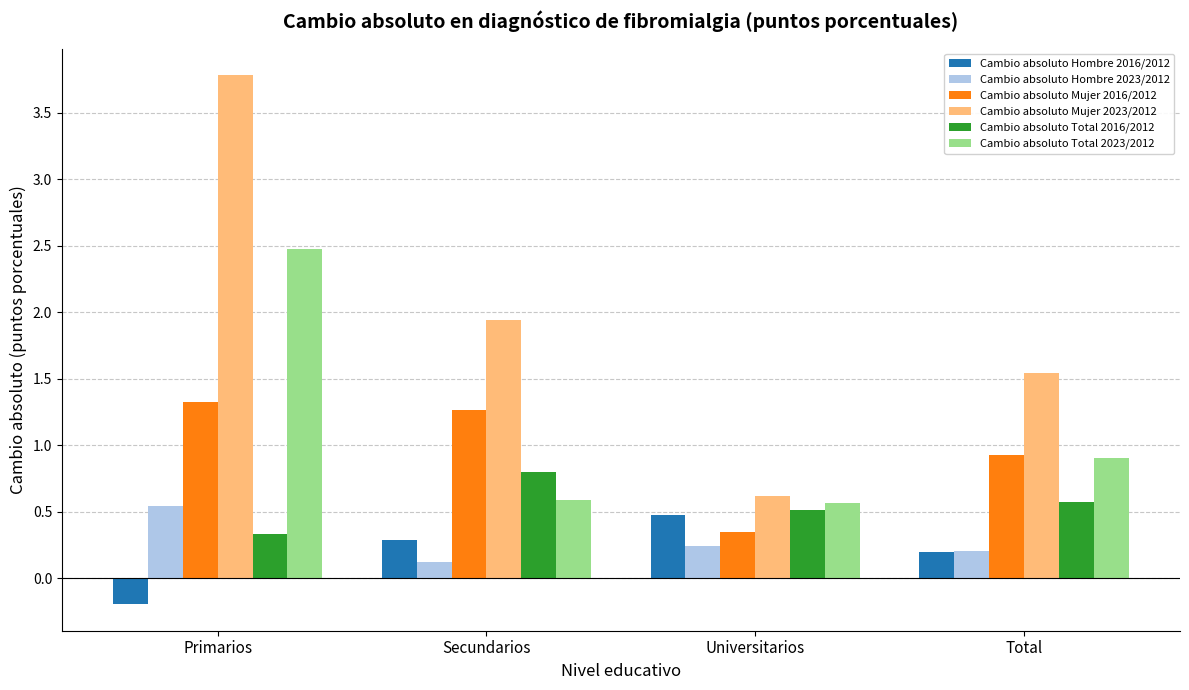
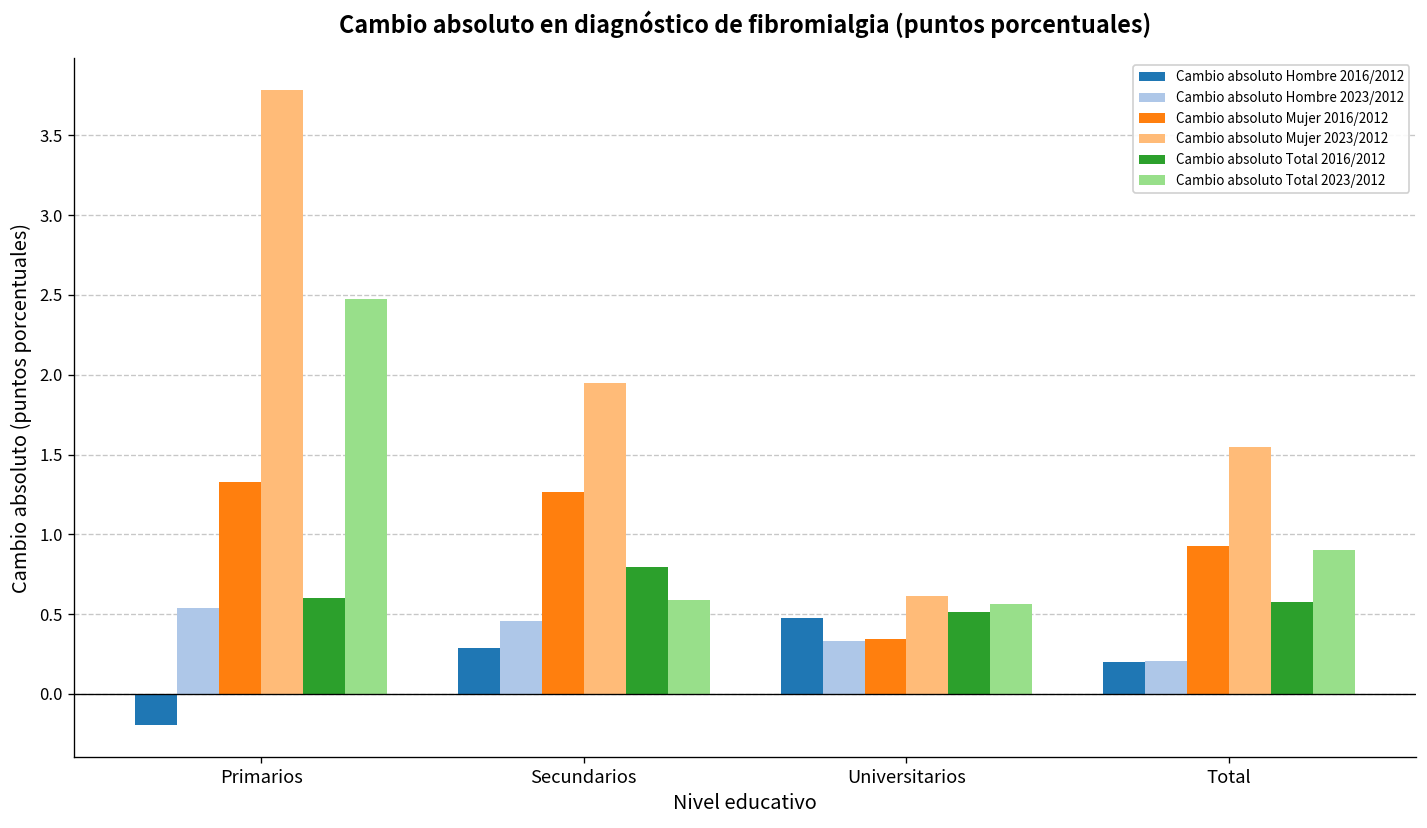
  {
    "Cambio absoluto Hombre 2016/2012": {
      "Primarios": -0.20,
      "Secundarios": 0.29,
      "Universitarios": 0.48,
      "Total": 0.20
    },
    "Cambio absoluto Hombre 2023/2012": {
      "Primarios": 0.54,
-     "Secundarios": 0.12,
-     "Universitarios": 0.24,
+     "Secundarios": 0.46,
+     "Universitarios": 0.33,
      "Total": 0.20
    },
    "Cambio absoluto Mujer 2016/2012": {
      "Primarios": 1.33,
      "Secundarios": 1.26,
      "Universitarios": 0.35,
      "Total": 0.93
    },
    "Cambio absoluto Mujer 2023/2012": {
      "Primarios": 3.78,
      "Secundarios": 1.95,
      "Universitarios": 0.62,
      "Total": 1.54
    },
    "Cambio absoluto Total 2016/2012": {
-     "Primarios": 0.33,
+     "Primarios": 0.60,
      "Secundarios": 0.80,
      "Universitarios": 0.51,
      "Total": 0.58
    },
    "Cambio absoluto Total 2023/2012": {
      "Primarios": 2.48,
      "Secundarios": 0.59,
      "Universitarios": 0.56,
      "Total": 0.90
    }
  }
